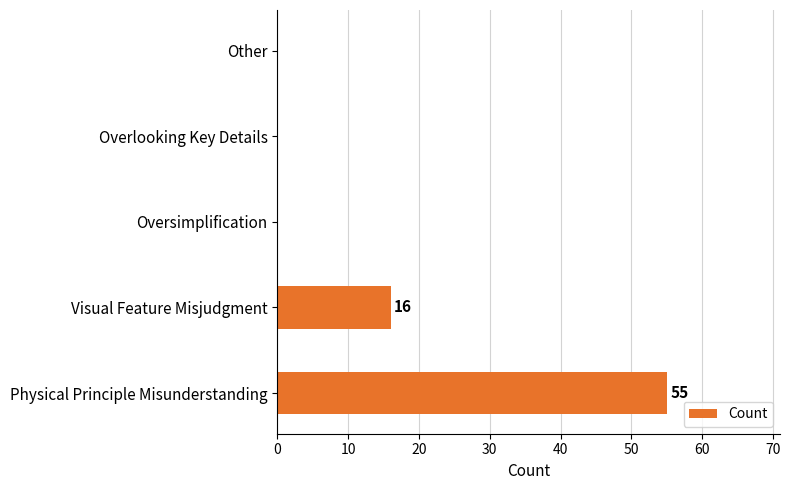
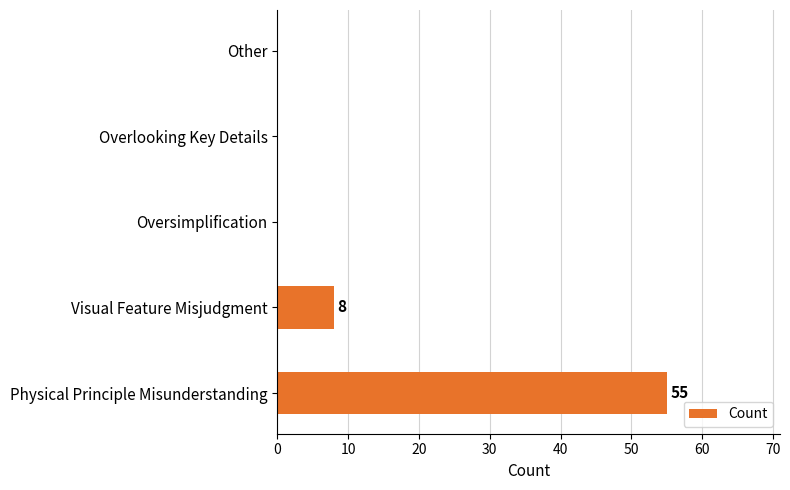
  {
-   "Visual Feature Misjudgment": 16,
+   "Visual Feature Misjudgment": 8,
    "Physical Principle Misunderstanding": 55
  }
